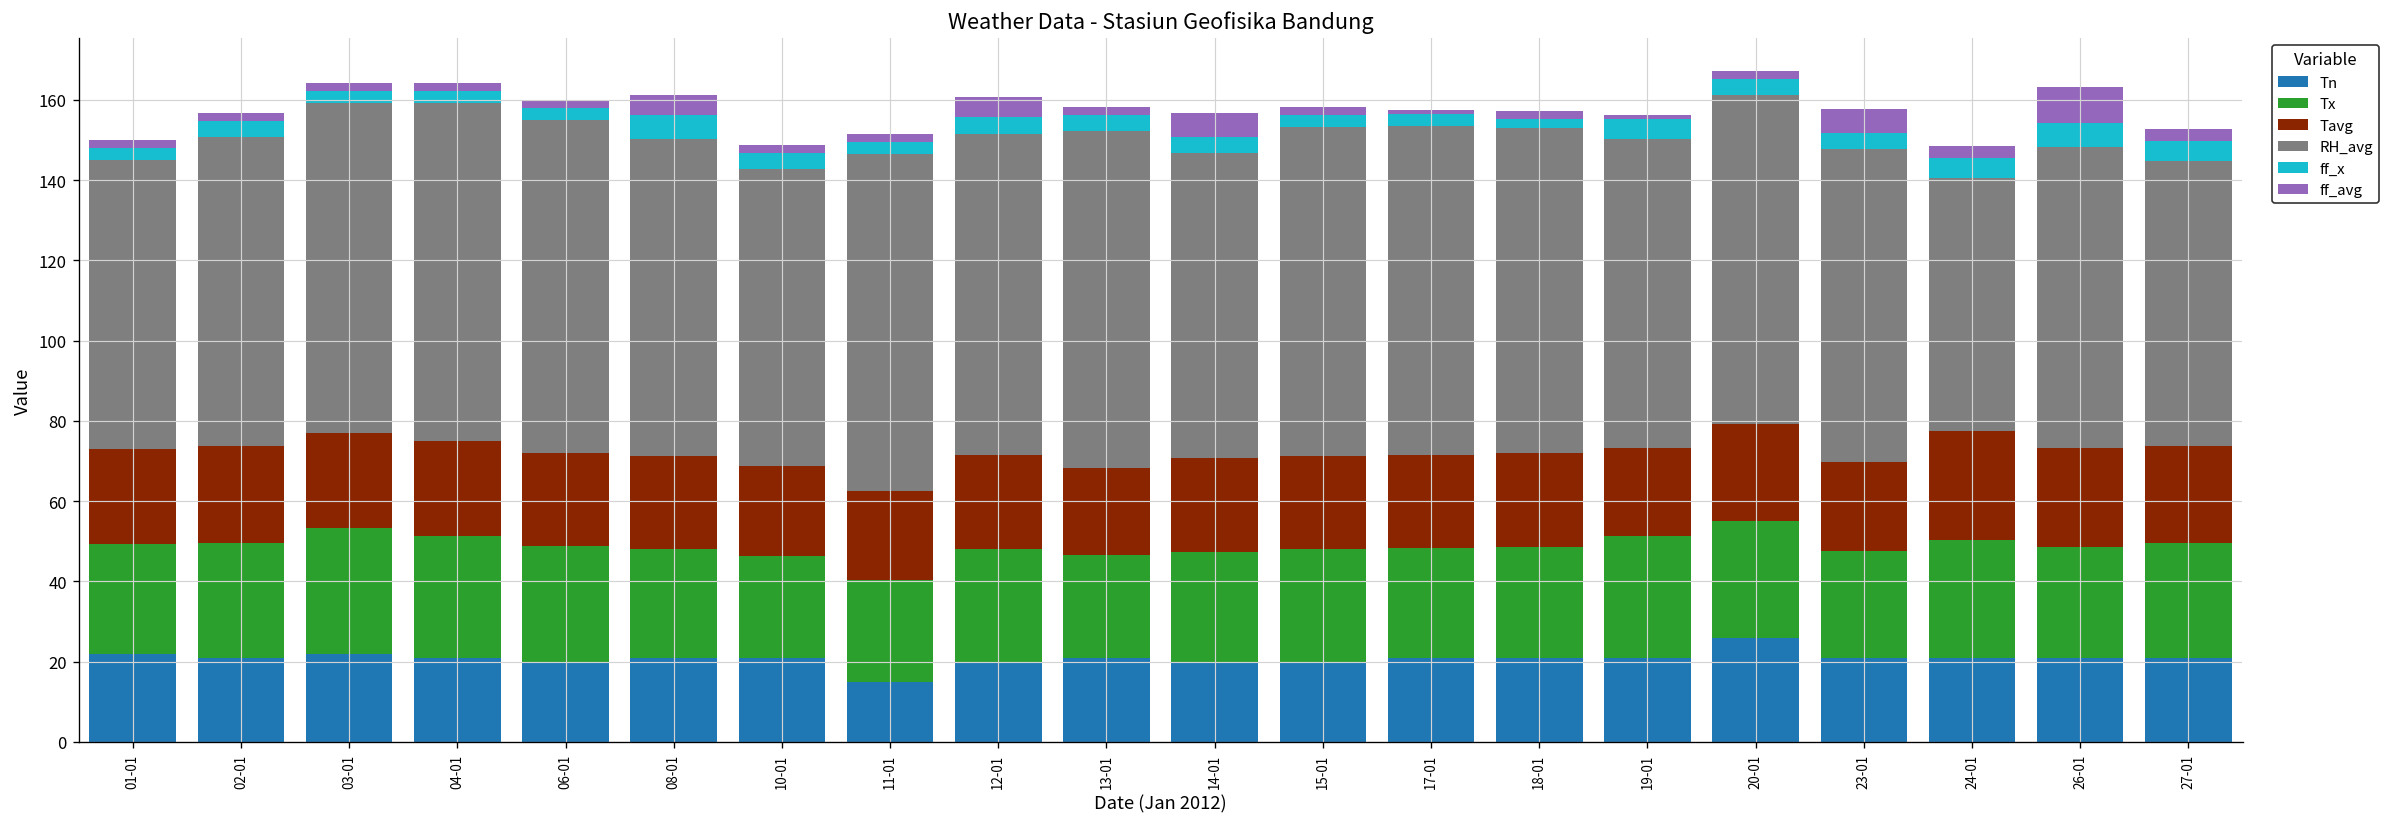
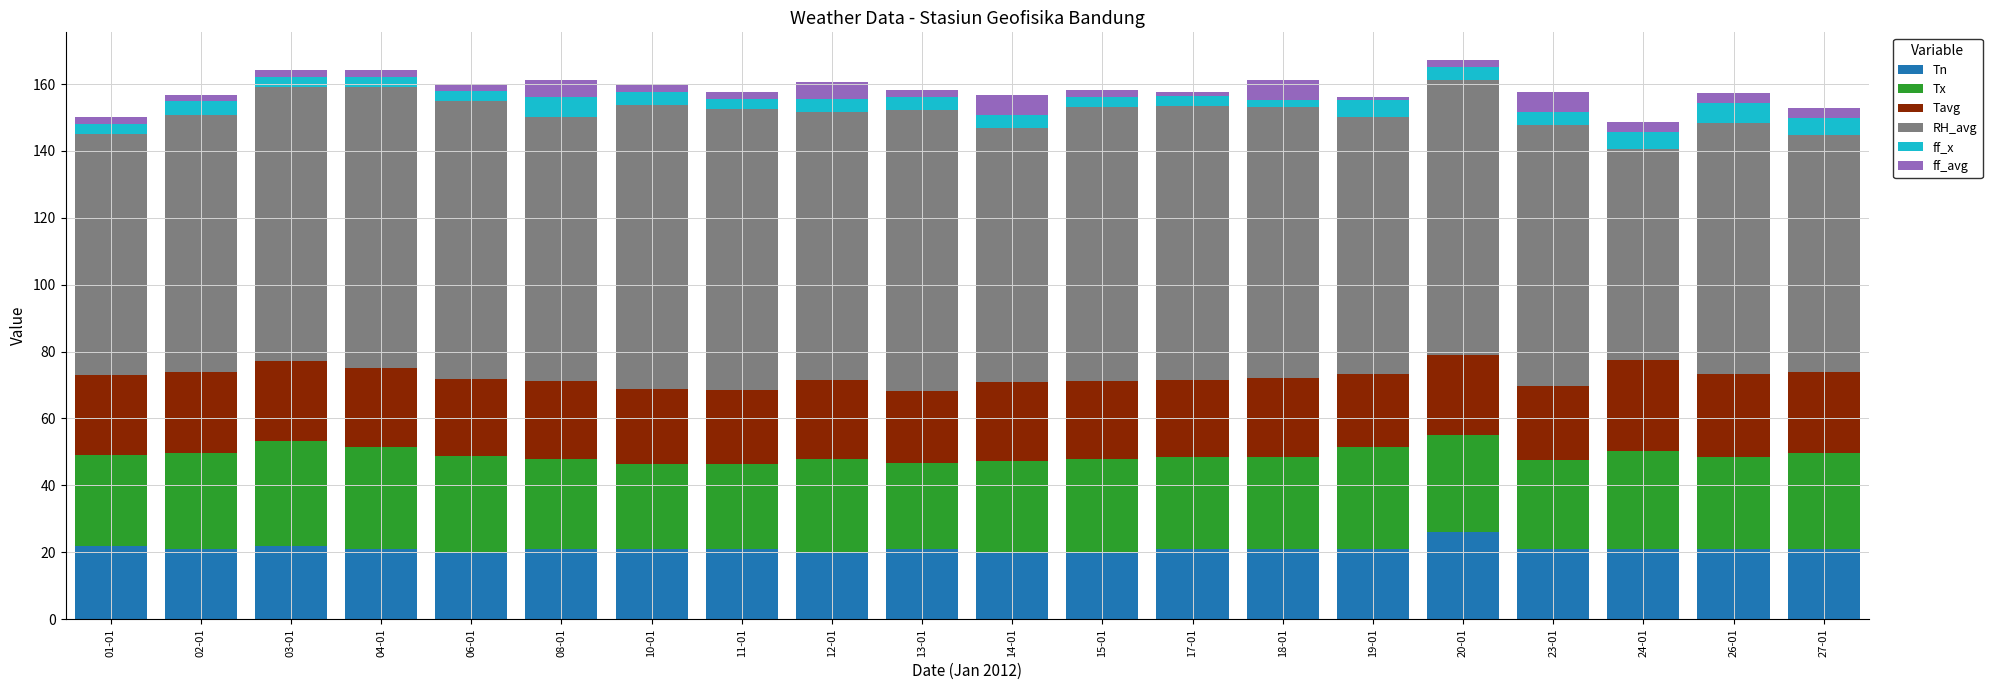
  {
    "Tn": {
      "01-01": 22,
      "02-01": 21,
      "03-01": 22,
      "04-01": 21,
      "06-01": 20,
      "08-01": 21,
      "10-01": 21,
-     "11-01": 15,
+     "11-01": 21,
      "12-01": 20,
      "13-01": 21,
      "14-01": 20,
      "15-01": 20,
      "17-01": 21,
      "18-01": 21,
      "19-01": 21,
      "20-01": 26,
      "23-01": 21,
      "24-01": 21,
      "26-01": 21,
      "27-01": 21
    },
    "Tx": {
      "01-01": 27,
      "02-01": 29,
      "03-01": 31,
      "04-01": 30,
      "06-01": 29,
      "08-01": 27,
      "10-01": 25,
      "11-01": 25,
      "12-01": 28,
      "13-01": 26,
      "14-01": 27,
      "15-01": 28,
      "17-01": 27,
      "18-01": 28,
      "19-01": 30,
      "20-01": 29,
      "23-01": 27,
      "24-01": 29,
      "26-01": 28,
      "27-01": 29
    },
    "Tavg": {
      "01-01": 24,
      "02-01": 24,
      "03-01": 24,
      "04-01": 24,
      "06-01": 23,
      "08-01": 23,
      "10-01": 22,
      "11-01": 22,
      "12-01": 24,
      "13-01": 22,
      "14-01": 23,
      "15-01": 23,
      "17-01": 23,
      "18-01": 24,
      "19-01": 22,
      "20-01": 24,
      "23-01": 22,
      "24-01": 27,
      "26-01": 25,
      "27-01": 24
    },
    "RH_avg": {
      "01-01": 72,
      "02-01": 77,
      "03-01": 82,
      "04-01": 84,
      "06-01": 83,
      "08-01": 79,
-     "10-01": 74,
+     "10-01": 85,
      "11-01": 84,
      "12-01": 80,
      "13-01": 84,
      "14-01": 76,
      "15-01": 82,
      "17-01": 82,
      "18-01": 81,
      "19-01": 77,
      "20-01": 82,
      "23-01": 78,
      "24-01": 63,
      "26-01": 75,
      "27-01": 71
    },
    "ff_x": {
      "01-01": 3,
      "02-01": 4,
      "03-01": 3,
      "04-01": 3,
      "06-01": 3,
      "08-01": 6,
      "10-01": 4,
      "11-01": 3,
      "12-01": 4,
      "13-01": 4,
      "14-01": 4,
      "15-01": 3,
      "17-01": 3,
      "18-01": 2,
      "19-01": 5,
      "20-01": 4,
      "23-01": 4,
      "24-01": 5,
      "26-01": 6,
      "27-01": 5
    },
    "ff_avg": {
      "01-01": 2,
      "02-01": 2,
      "03-01": 2,
      "04-01": 2,
      "06-01": 2,
      "08-01": 5,
      "10-01": 2,
      "11-01": 2,
      "12-01": 5,
      "13-01": 2,
      "14-01": 6,
      "15-01": 2,
      "17-01": 1,
-     "18-01": 2,
+     "18-01": 6,
      "19-01": 1,
      "20-01": 2,
      "23-01": 6,
      "24-01": 3,
-     "26-01": 9,
+     "26-01": 3,
      "27-01": 3
    }
  }
